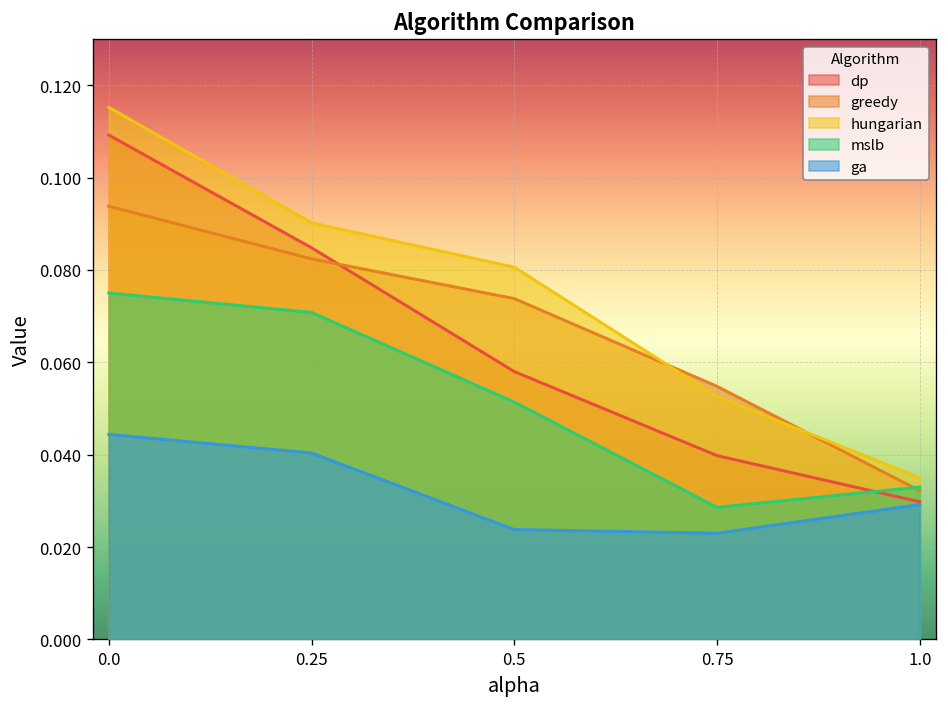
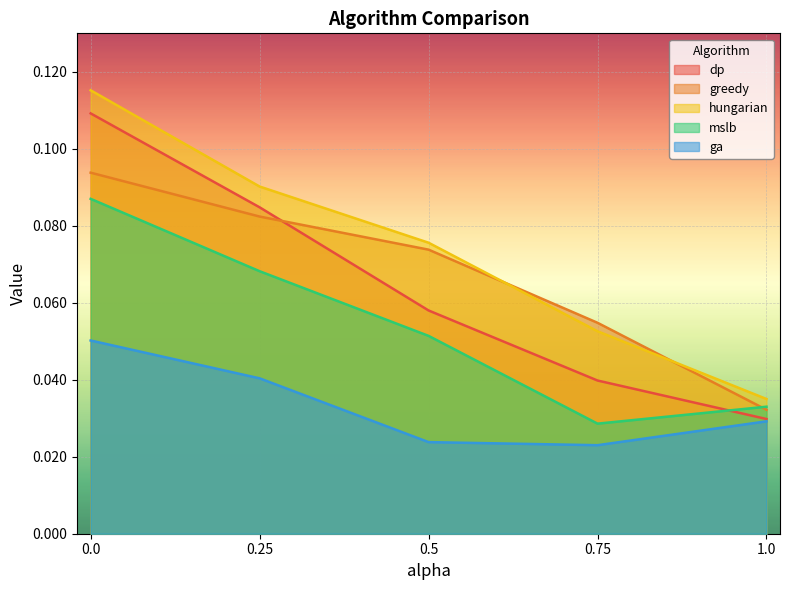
  {
    "hungarian": {
      "0.0": 0.115,
      "0.25": 0.090,
-     "0.5": 0.081,
+     "0.5": 0.076,
      "0.75": 0.053,
      "1.0": 0.035
    },
    "mslb": {
-     "0.0": 0.075,
-     "0.25": 0.071,
+     "0.0": 0.087,
+     "0.25": 0.068,
      "0.5": 0.051,
      "0.75": 0.029,
      "1.0": 0.033
    },
    "ga": {
-     "0.0": 0.044,
+     "0.0": 0.050,
      "0.25": 0.040,
      "0.5": 0.024,
      "0.75": 0.023
    }
  }
